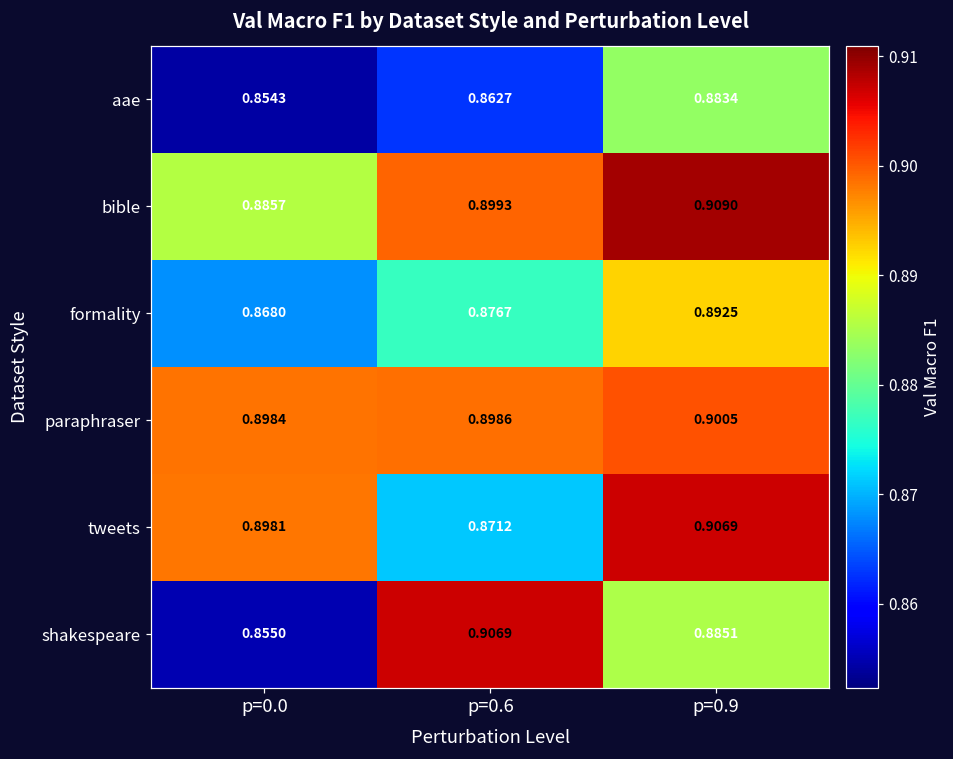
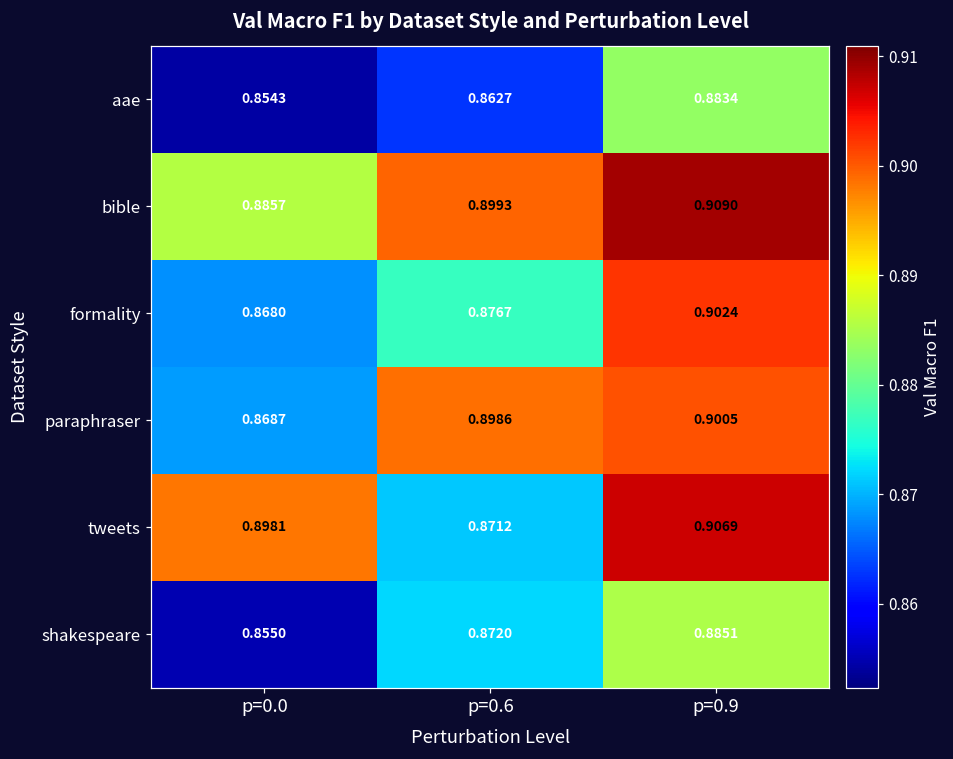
  {
    "aae": {
      "p=0.0": 0.8543,
      "p=0.6": 0.8627,
      "p=0.9": 0.8834
    },
    "bible": {
      "p=0.0": 0.8857,
      "p=0.6": 0.8993,
      "p=0.9": 0.9090
    },
    "formality": {
      "p=0.0": 0.8680,
      "p=0.6": 0.8767,
-     "p=0.9": 0.8925
+     "p=0.9": 0.9024
    },
    "paraphraser": {
-     "p=0.0": 0.8984,
+     "p=0.0": 0.8687,
      "p=0.6": 0.8986,
      "p=0.9": 0.9005
    },
    "tweets": {
      "p=0.0": 0.8981,
      "p=0.6": 0.8712,
      "p=0.9": 0.9069
    },
    "shakespeare": {
      "p=0.0": 0.8550,
-     "p=0.6": 0.9069,
+     "p=0.6": 0.8720,
      "p=0.9": 0.8851
    }
  }
